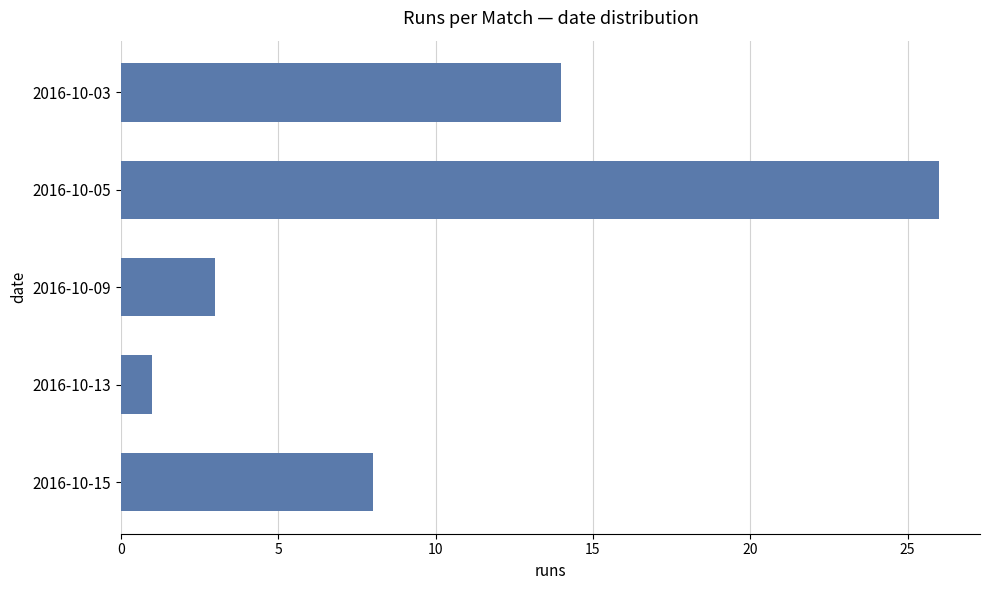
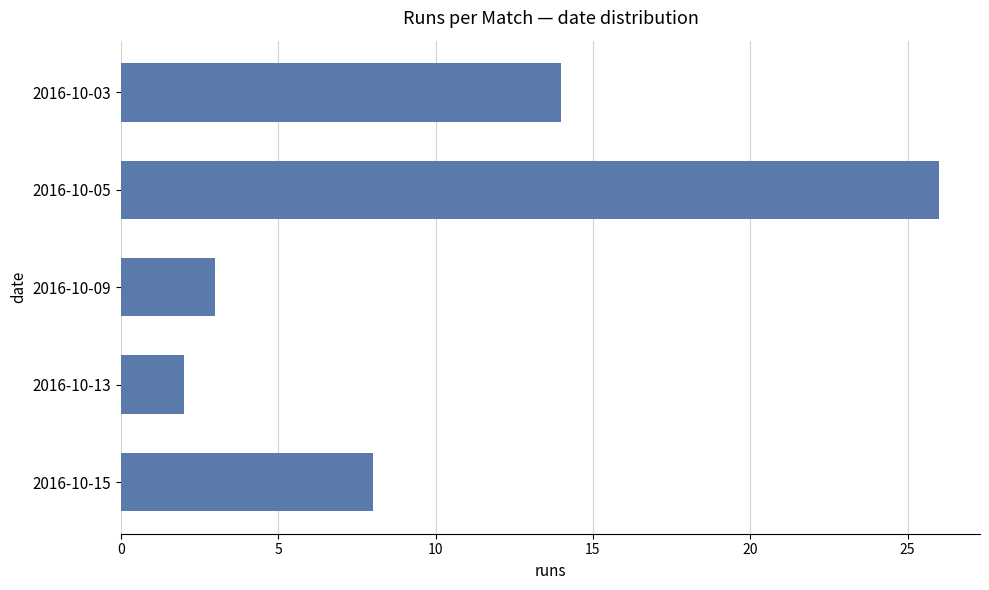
  {
    "2016-10-03": 14,
    "2016-10-05": 26,
    "2016-10-09": 3,
-   "2016-10-13": 1,
+   "2016-10-13": 2,
    "2016-10-15": 8
  }
